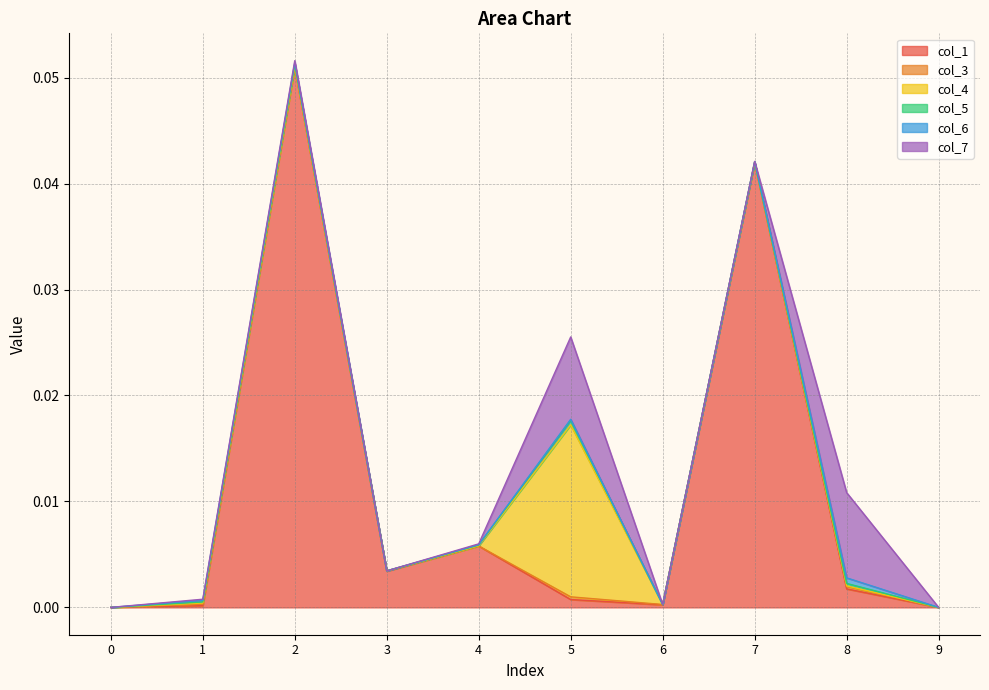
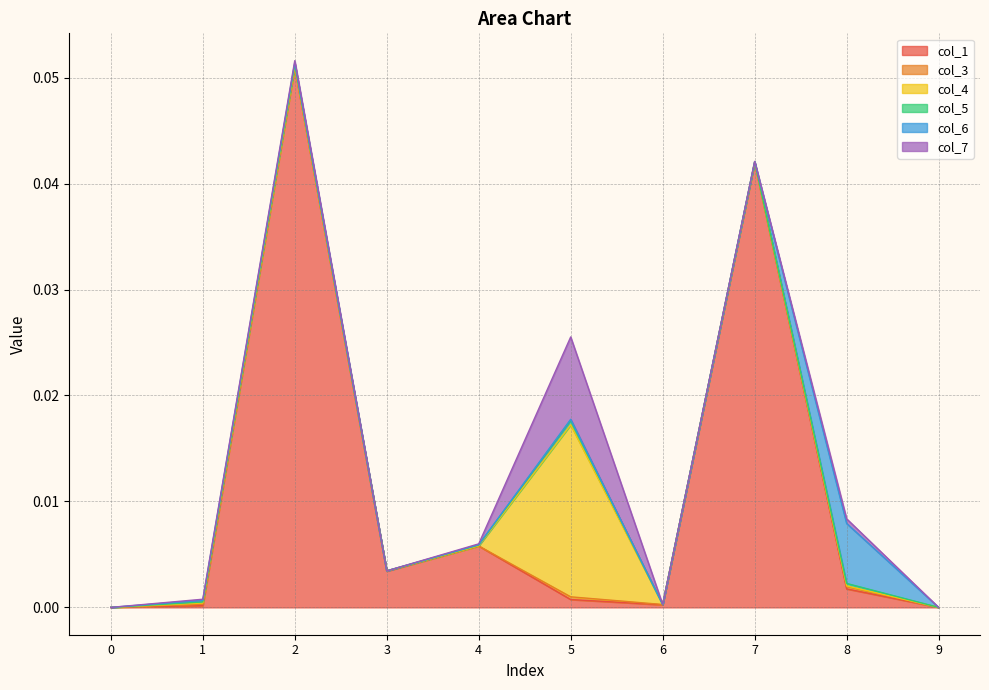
  {
    "col_4": {
      "5": 0.0162
    },
    "col_6": {
-     "8": 0.0005
+     "8": 0.0057
    },
    "col_7": {
      "5": 0.0078,
-     "8": 0.0080
+     "8": 0.0004
    }
  }
